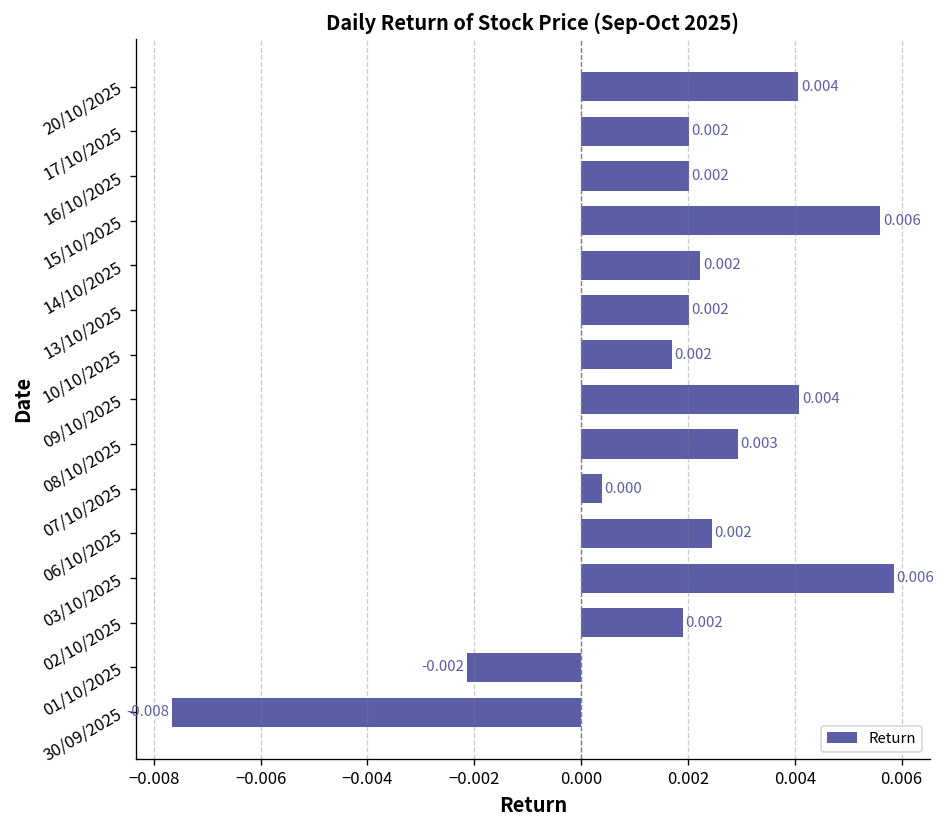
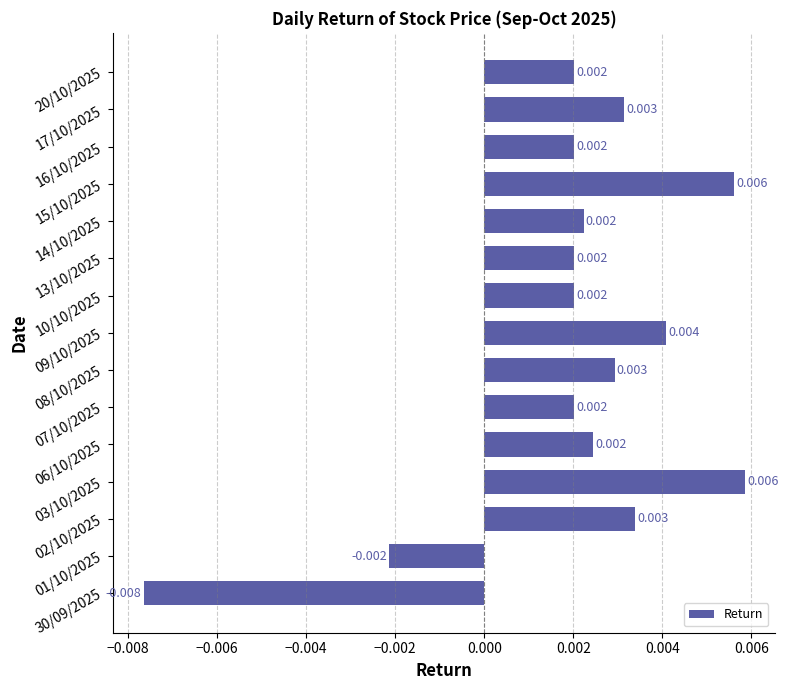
  {
-   "20/10/2025": 0.004,
-   "17/10/2025": 0.002,
+   "20/10/2025": 0.002,
+   "17/10/2025": 0.003,
    "16/10/2025": 0.002,
    "15/10/2025": 0.006,
    "14/10/2025": 0.002,
    "13/10/2025": 0.002,
-   "10/10/2025": 0.0017,
+   "10/10/2025": 0.0020,
    "09/10/2025": 0.004,
    "08/10/2025": 0.003,
-   "07/10/2025": 0.000,
+   "07/10/2025": 0.002,
    "06/10/2025": 0.002,
    "03/10/2025": 0.006,
-   "02/10/2025": 0.002,
+   "02/10/2025": 0.003,
    "01/10/2025": -0.002,
    "30/09/2025": -0.008
  }
